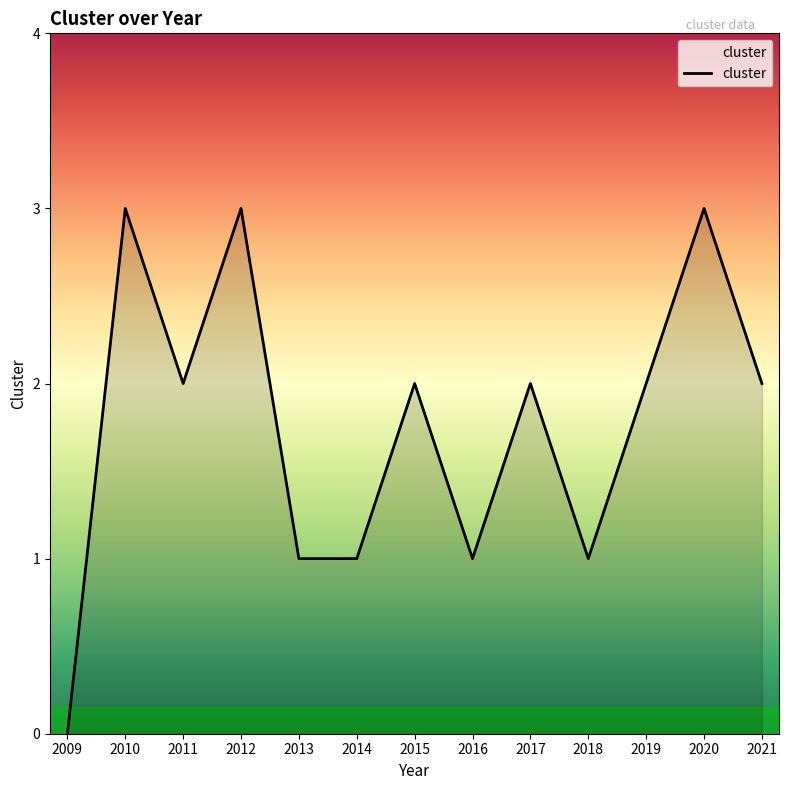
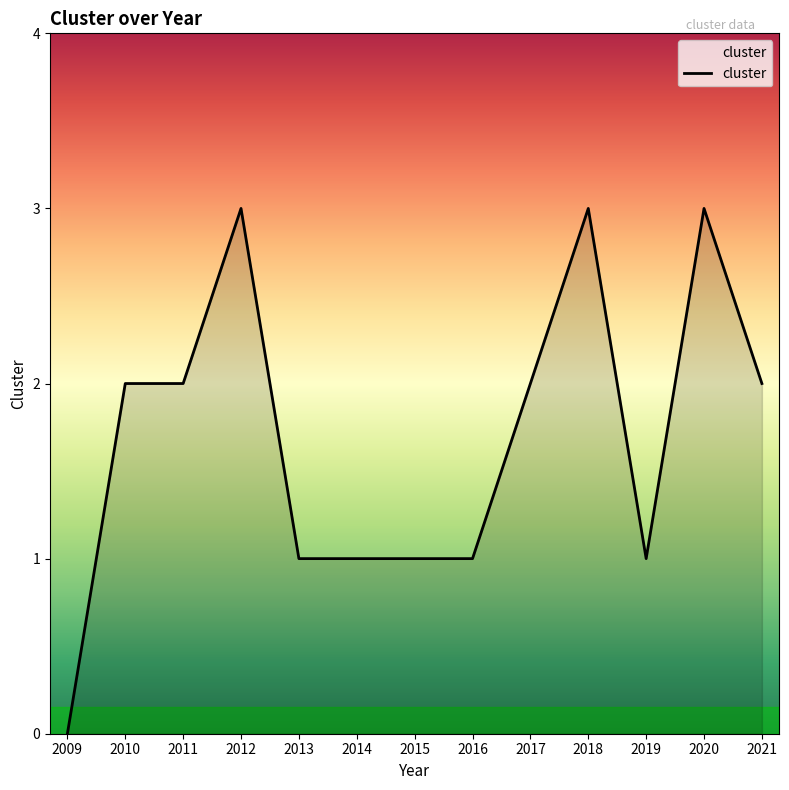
  {
-   "2010": 3,
+   "2010": 2,
    "2011": 2,
    "2012": 3,
    "2013": 1,
    "2014": 1,
-   "2015": 2,
+   "2015": 1,
    "2016": 1,
    "2017": 2,
-   "2018": 1,
-   "2019": 2,
+   "2018": 3,
+   "2019": 1,
    "2020": 3,
    "2021": 2
  }
